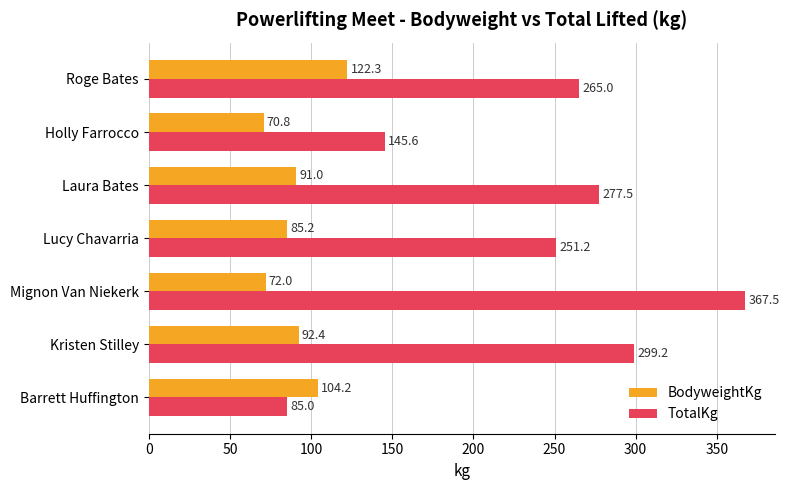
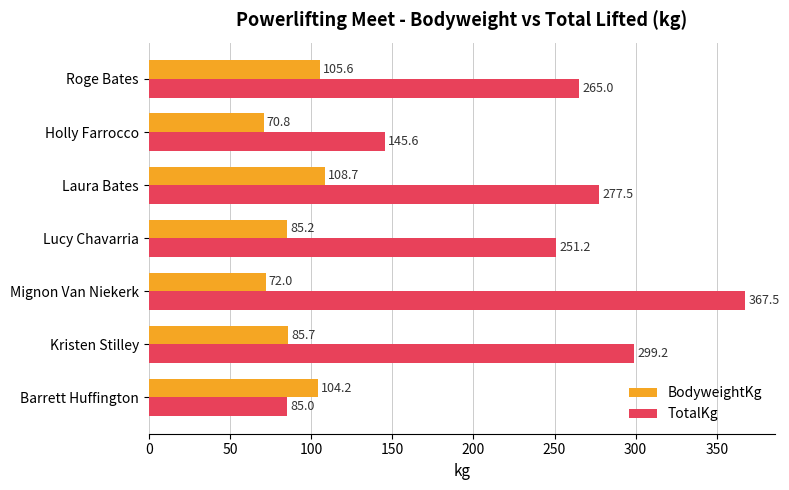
  {
    "BodyweightKg": {
-     "Roge Bates": 122.3,
+     "Roge Bates": 105.6,
      "Holly Farrocco": 70.8,
-     "Laura Bates": 91.0,
+     "Laura Bates": 108.7,
      "Lucy Chavarria": 85.2,
      "Mignon Van Niekerk": 72.0,
-     "Kristen Stilley": 92.4,
+     "Kristen Stilley": 85.7,
      "Barrett Huffington": 104.2
    },
    "TotalKg": {
      "Roge Bates": 265.0,
      "Holly Farrocco": 145.6,
      "Laura Bates": 277.5,
      "Lucy Chavarria": 251.2,
      "Mignon Van Niekerk": 367.5,
      "Kristen Stilley": 299.2,
      "Barrett Huffington": 85.0
    }
  }
